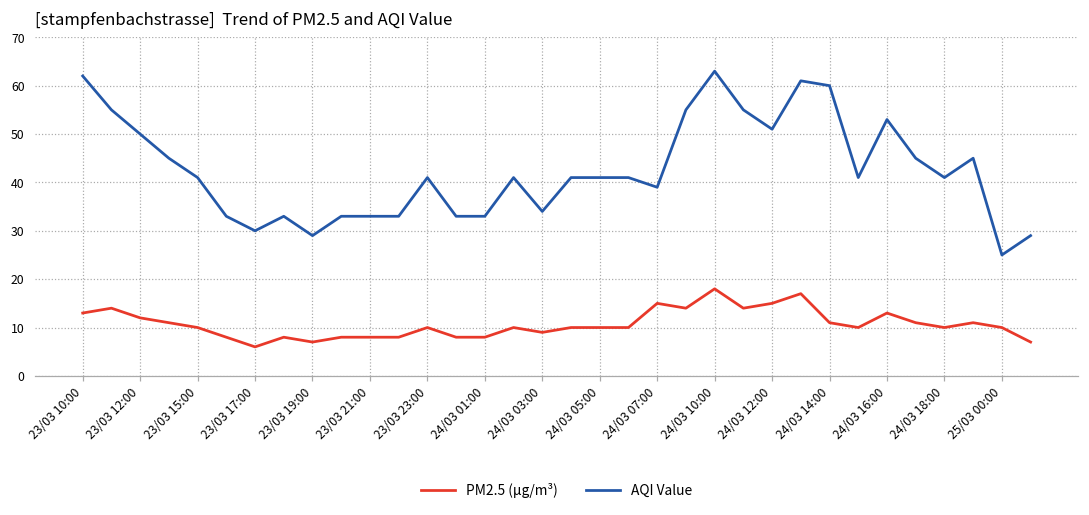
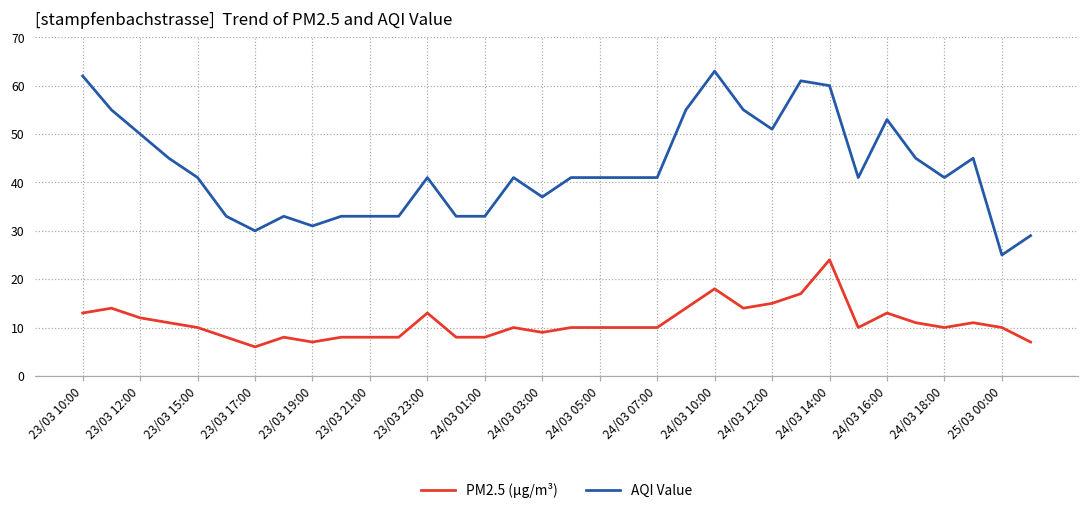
  {
    "PM2.5 (µg/m³)": {
      "23/03 10:00": 13,
      "23/03 12:00": 12,
      "23/03 15:00": 10,
      "23/03 17:00": 6,
      "23/03 19:00": 7,
      "23/03 21:00": 8,
-     "23/03 23:00": 10,
+     "23/03 23:00": 13,
      "24/03 01:00": 8,
      "24/03 03:00": 9,
      "24/03 05:00": 10,
-     "24/03 07:00": 15,
+     "24/03 07:00": 10,
      "24/03 10:00": 18,
      "24/03 12:00": 15,
-     "24/03 14:00": 11,
+     "24/03 14:00": 24,
      "24/03 16:00": 13,
      "24/03 18:00": 10,
      "25/03 00:00": 10
    },
    "AQI Value": {
      "23/03 10:00": 62,
      "23/03 12:00": 50,
      "23/03 15:00": 41,
      "23/03 17:00": 30,
-     "23/03 19:00": 29,
+     "23/03 19:00": 31,
      "23/03 21:00": 33,
      "23/03 23:00": 41,
      "24/03 01:00": 33,
-     "24/03 03:00": 34,
+     "24/03 03:00": 37,
      "24/03 05:00": 41,
-     "24/03 07:00": 39,
+     "24/03 07:00": 41,
      "24/03 10:00": 63,
      "24/03 12:00": 51,
      "24/03 14:00": 60,
      "24/03 16:00": 53,
      "24/03 18:00": 41,
      "25/03 00:00": 25
    }
  }
